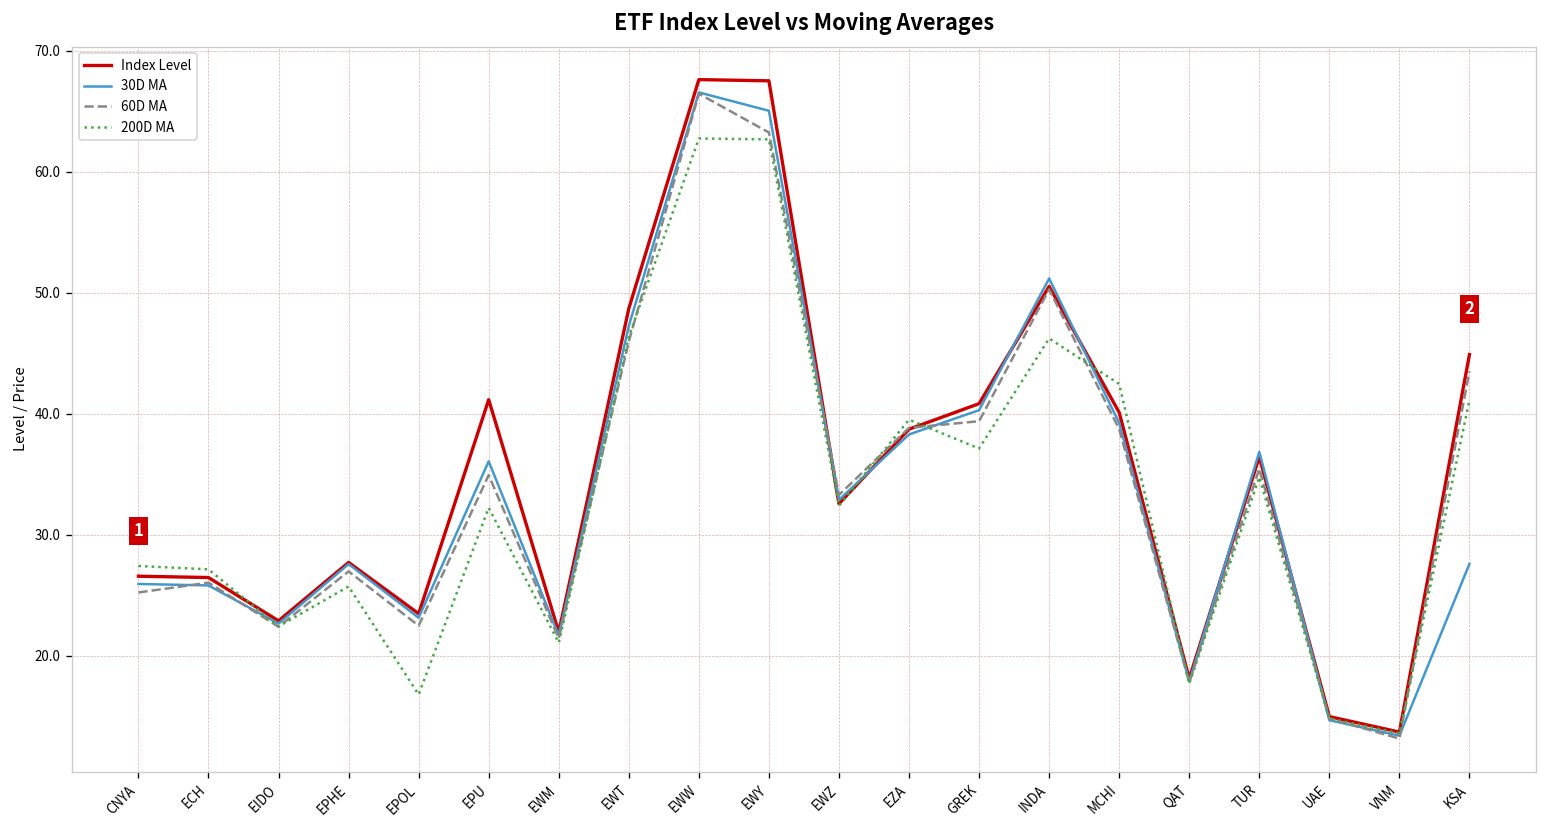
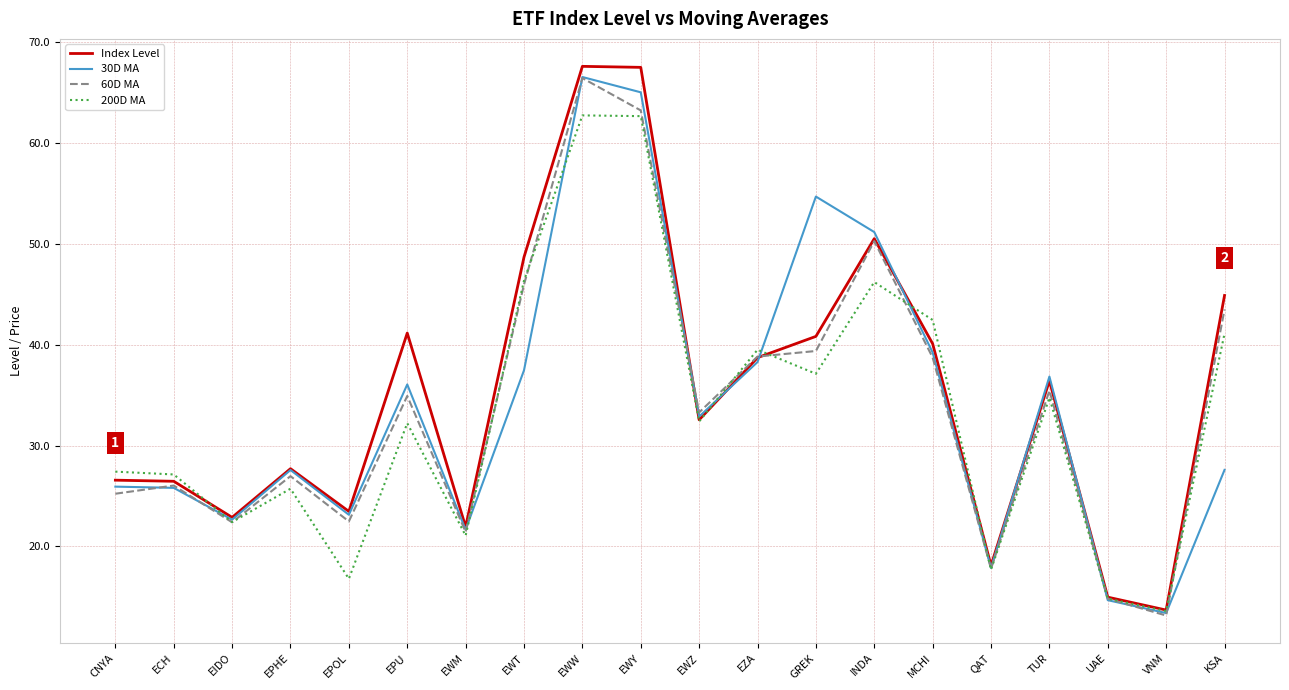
  {
    "Index Level": {
      "CNYA": 26.6,
      "ECH": 26.5,
      "EPOL": 23.5,
      "EPU": 41.2,
      "EWM": 21.9,
      "EWT": 48.7,
      "EWW": 67.6,
      "EWY": 67.5,
      "GREK": 40.8,
      "MCHI": 40.1,
      "TUR": 36.4,
      "KSA": 44.9
    },
    "30D MA": {
      "CNYA": 25.9,
      "EPOL": 23.1,
      "EPU": 36.1,
-     "EWT": 47.3,
+     "EWT": 37.5,
      "EWY": 65.1,
      "EWZ": 32.9,
      "EZA": 38.3,
-     "GREK": 40.3,
+     "GREK": 54.7,
      "INDA": 51.2,
      "MCHI": 39.2,
      "TUR": 36.8,
      "KSA": 27.6
    },
    "60D MA": {
      "CNYA": 25.2,
      "EPHE": 27.0,
      "EPOL": 22.5,
      "EPU": 34.9,
      "EWT": 46.0,
      "EWY": 63.3,
      "EWZ": 33.3,
      "GREK": 39.4,
      "MCHI": 38.7,
      "TUR": 35.4,
      "KSA": 43.5
    },
    "200D MA": {
      "ECH": 27.1,
      "EPHE": 25.7,
      "EPOL": 16.8,
      "EPU": 32.2,
      "EWM": 21.1,
      "EWT": 46.4,
      "EWW": 62.8,
      "EWY": 62.7,
      "EZA": 39.5,
      "GREK": 37.1,
      "INDA": 46.2,
      "MCHI": 42.5,
      "TUR": 34.7,
      "KSA": 41.1
    }
  }
